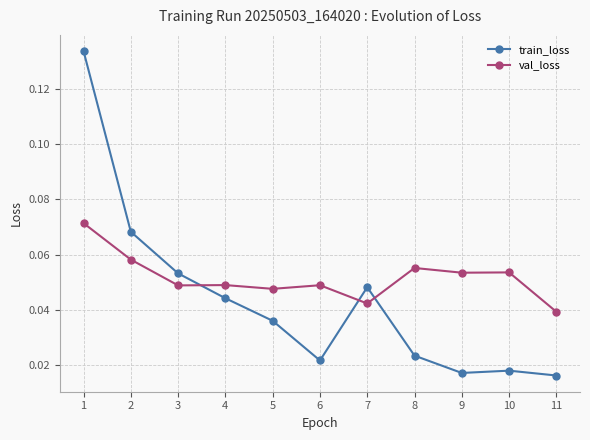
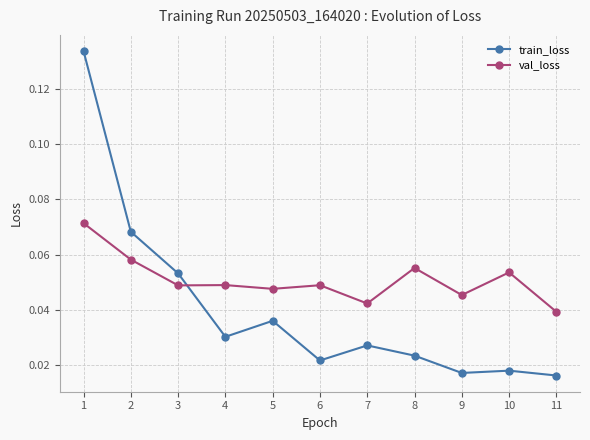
  {
    "train_loss": {
      "1": 0.134,
      "2": 0.068,
      "3": 0.053,
-     "4": 0.044,
+     "4": 0.030,
      "5": 0.036,
      "6": 0.022,
-     "7": 0.048,
+     "7": 0.027,
      "8": 0.024,
      "9": 0.017,
      "10": 0.018,
      "11": 0.016
    },
    "val_loss": {
      "1": 0.071,
      "2": 0.058,
      "3": 0.049,
      "4": 0.049,
      "5": 0.048,
      "6": 0.049,
      "7": 0.042,
      "8": 0.055,
-     "9": 0.054,
+     "9": 0.045,
      "10": 0.054,
      "11": 0.039
    }
  }
